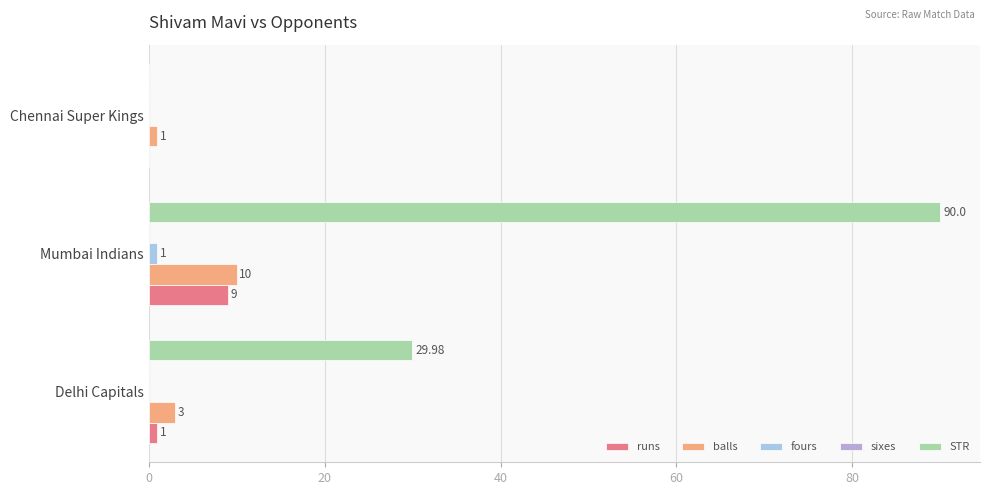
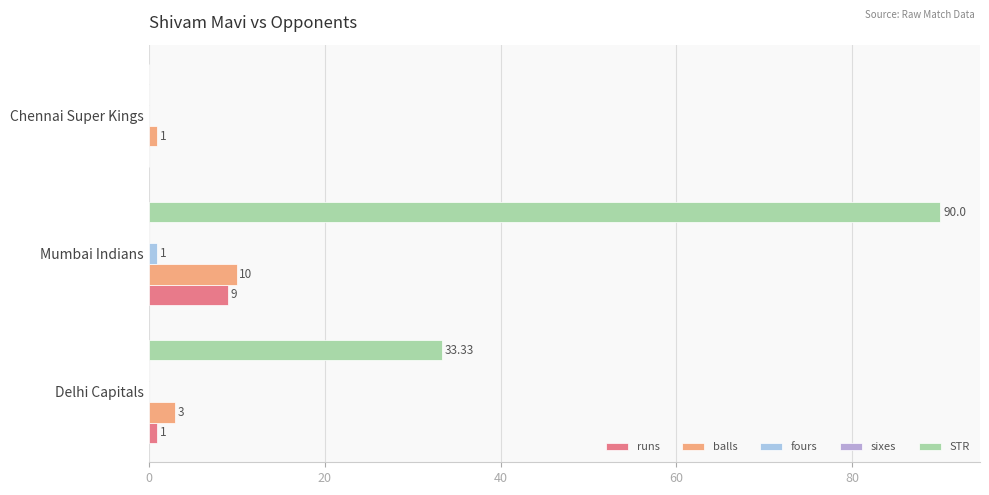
  {
    "STR": {
      "Mumbai Indians": 90.0,
-     "Delhi Capitals": 29.98
+     "Delhi Capitals": 33.33
    }
  }
